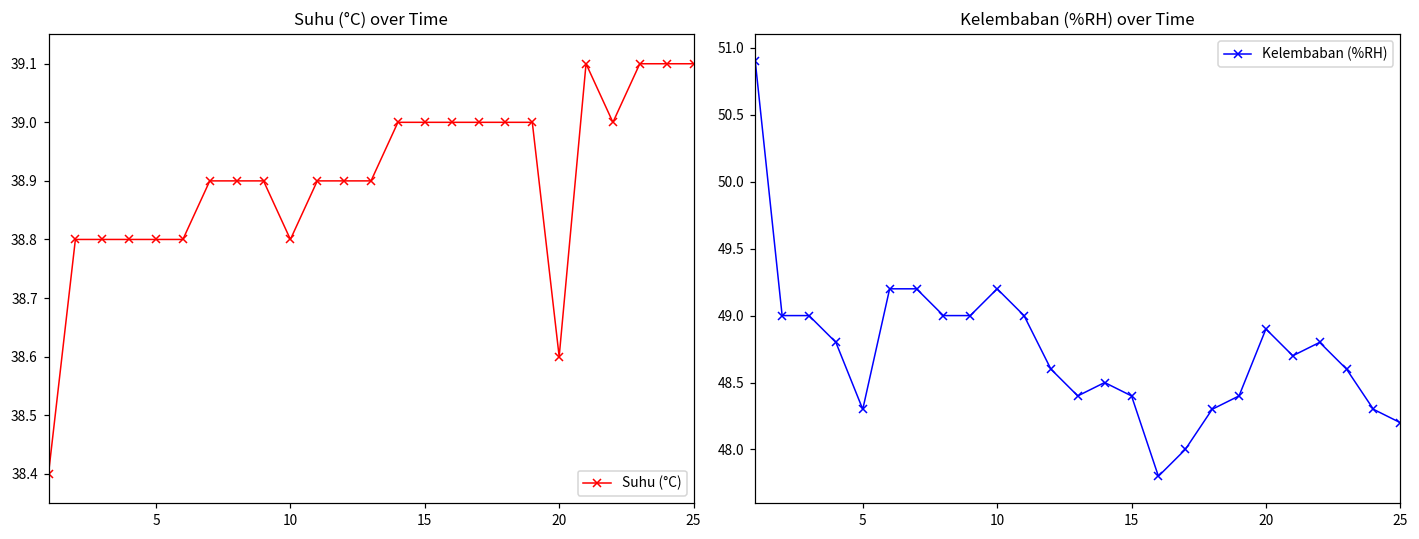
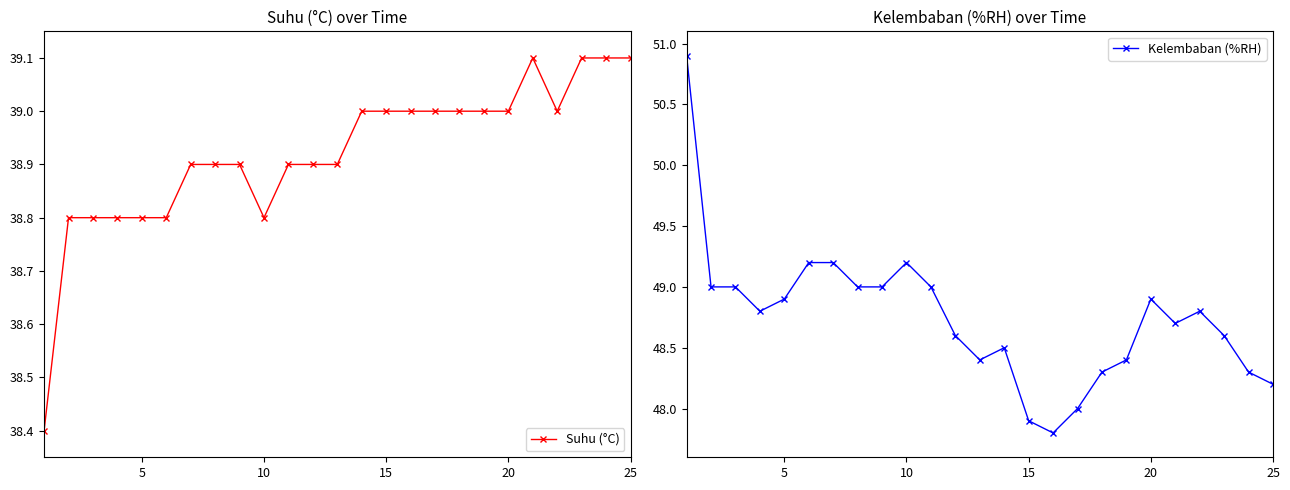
  {
    "Suhu (°C) over Time": {
      "5": 38.8,
      "10": 38.8,
      "15": 39.0,
-     "20": 38.6,
+     "20": 39.0,
      "25": 39.1
    },
    "Kelembaban (%RH) over Time": {
-     "5": 48.3,
+     "5": 48.9,
      "10": 49.2,
-     "15": 48.4,
+     "15": 47.9,
      "20": 48.9,
      "25": 48.2
    }
  }
